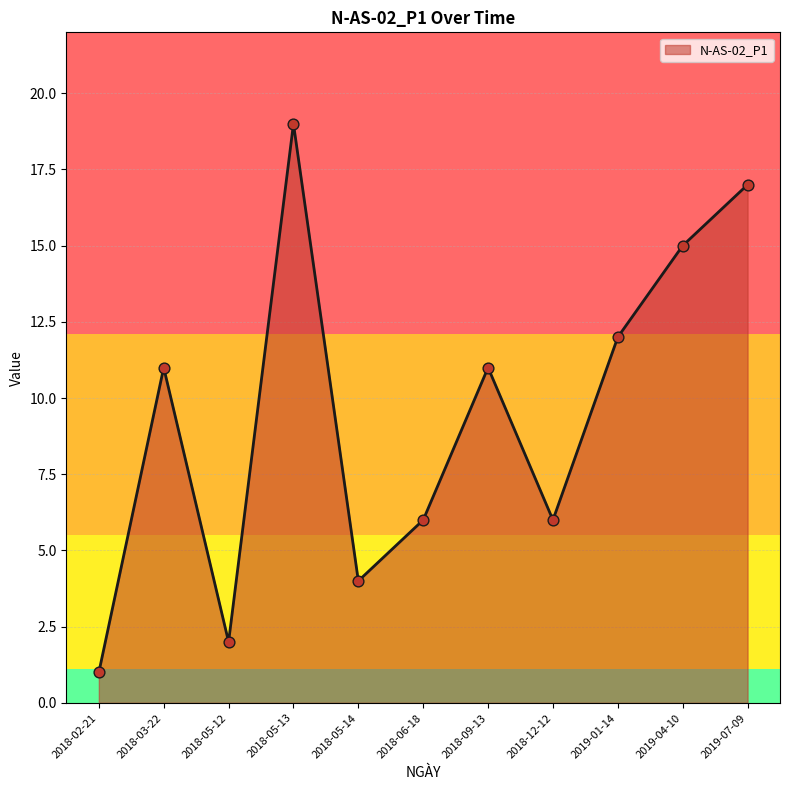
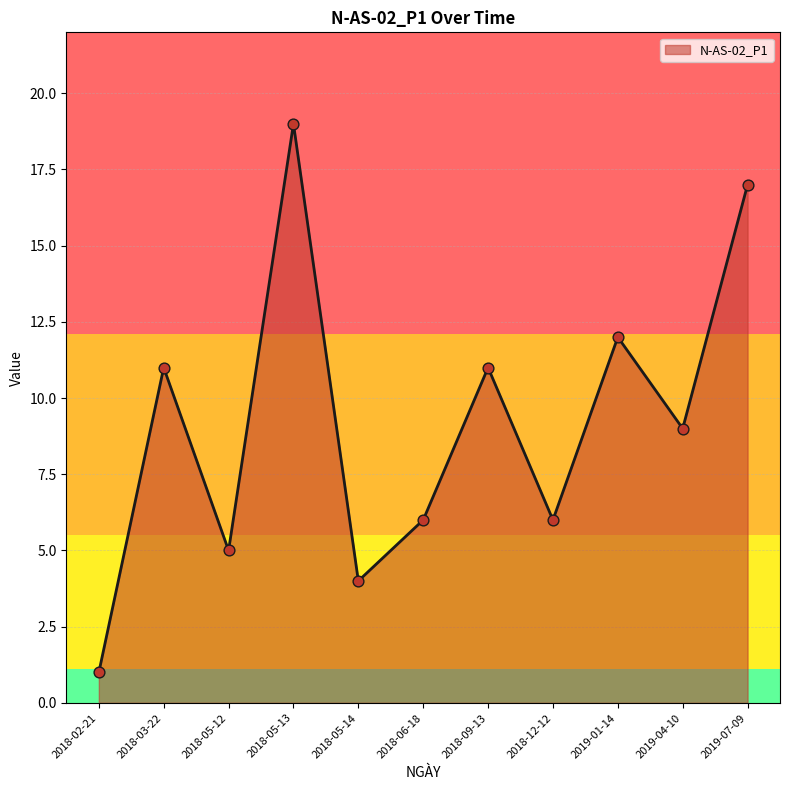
  {
    "2018-02-21": 1,
    "2018-03-22": 11,
-   "2018-05-12": 2,
+   "2018-05-12": 5,
    "2018-05-13": 19,
    "2018-05-14": 4,
    "2018-06-18": 6,
    "2018-09-13": 11,
    "2018-12-12": 6,
    "2019-01-14": 12,
-   "2019-04-10": 15,
+   "2019-04-10": 9,
    "2019-07-09": 17
  }
